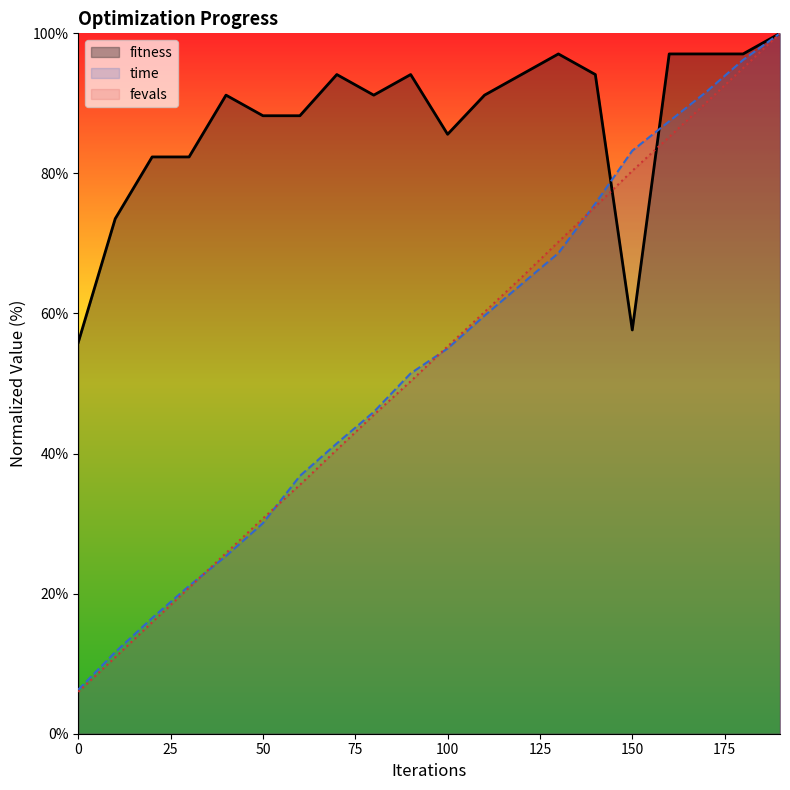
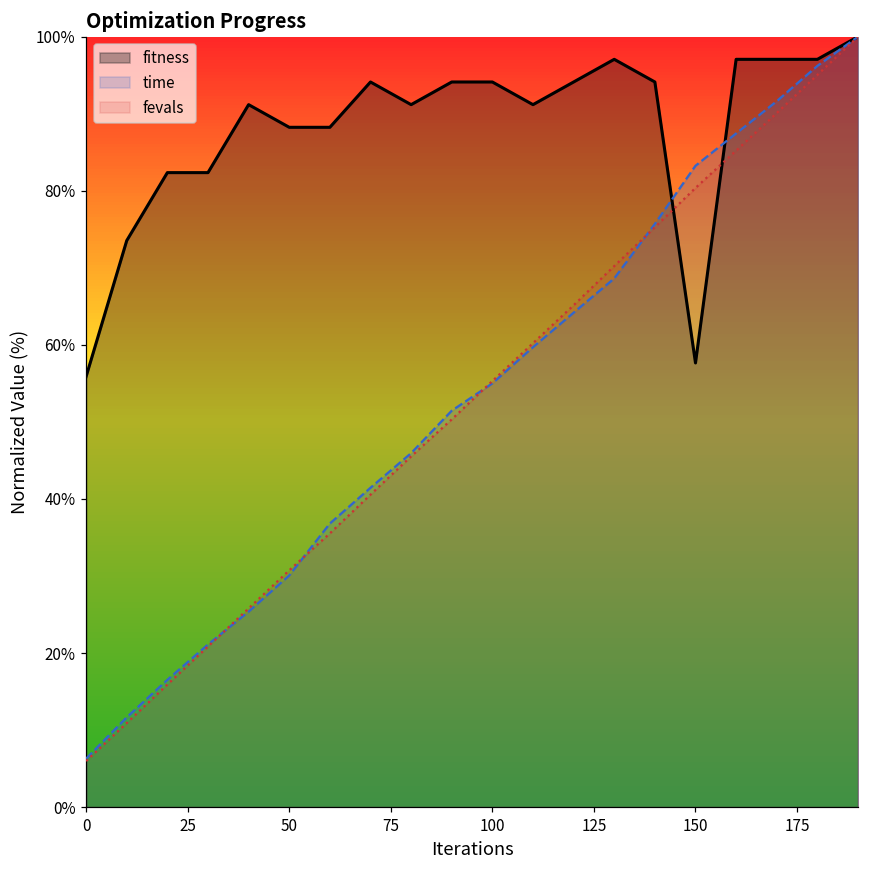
  {
    "fitness": {
      "0": "56%",
      "50": "88%",
-     "100": "86%",
+     "100": "94%",
      "150": "58%"
    }
  }
